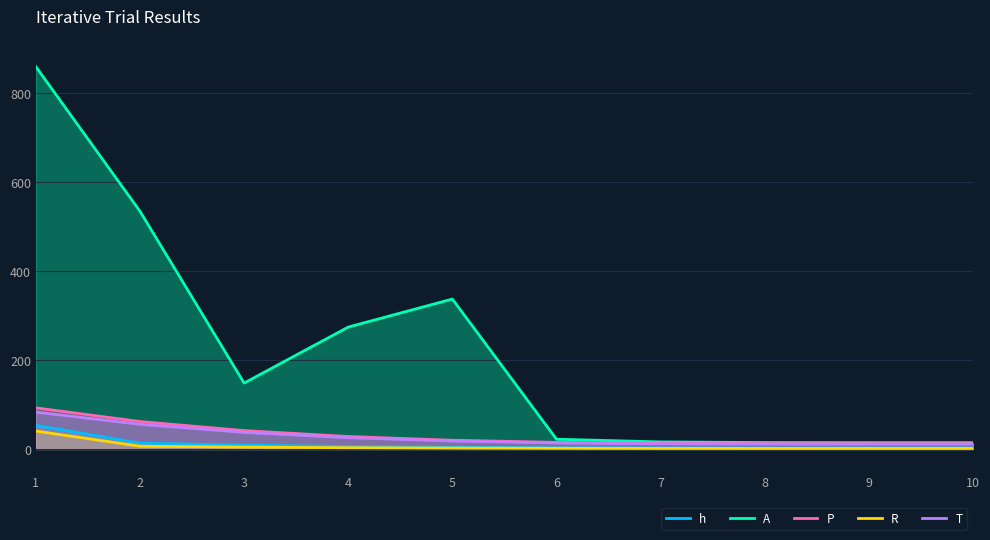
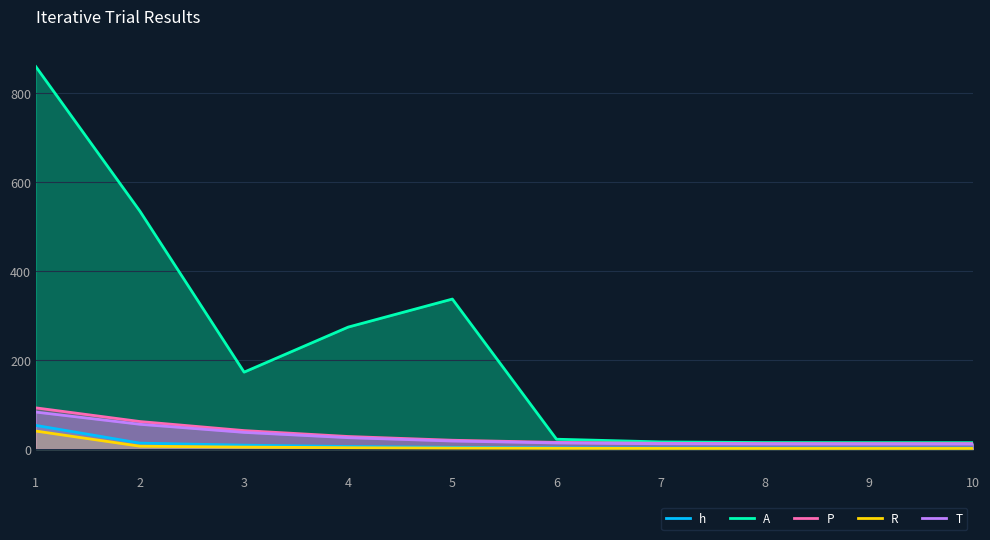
  {
    "h": {
      "1": 50,
      "2": 10
    },
    "A": {
      "1": 860,
      "2": 530,
-     "3": 150,
+     "3": 170,
      "4": 270,
      "5": 340,
      "6": 20
    },
    "P": {
      "1": 90,
      "2": 60
    },
    "R": {
      "1": 40,
      "2": 10
    },
    "T": {
      "1": 80,
      "2": 60
    }
  }
